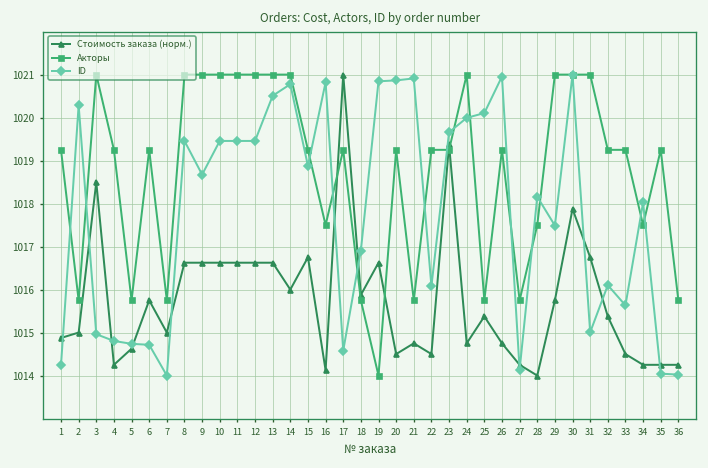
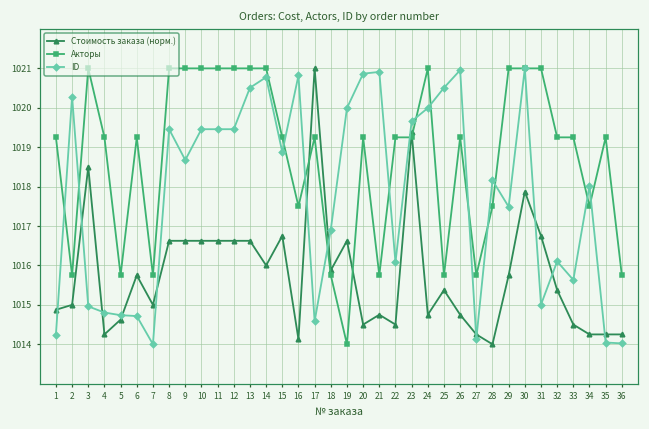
  {
    "ID": {
      "1": 1014.2,
      "2": 1020.3,
      "3": 1015.0,
      "4": 1014.8,
      "5": 1014.7,
      "6": 1014.7,
      "7": 1014.0,
      "8": 1019.5,
      "9": 1018.7,
      "10": 1019.5,
      "11": 1019.5,
      "12": 1019.5,
      "13": 1020.5,
      "14": 1020.8,
      "15": 1018.9,
      "16": 1020.8,
      "17": 1014.6,
      "18": 1016.9,
-     "19": 1020.8,
+     "19": 1020.0,
      "20": 1020.9,
      "21": 1020.9,
      "22": 1016.1,
      "23": 1019.7,
      "24": 1020.0,
-     "25": 1020.1,
+     "25": 1020.5,
      "26": 1021.0,
      "27": 1014.1,
      "28": 1018.2,
      "29": 1017.5,
      "31": 1015.0,
      "32": 1016.1,
      "33": 1015.6,
      "34": 1018.0,
      "35": 1014.0,
      "36": 1014.0
    }
  }
